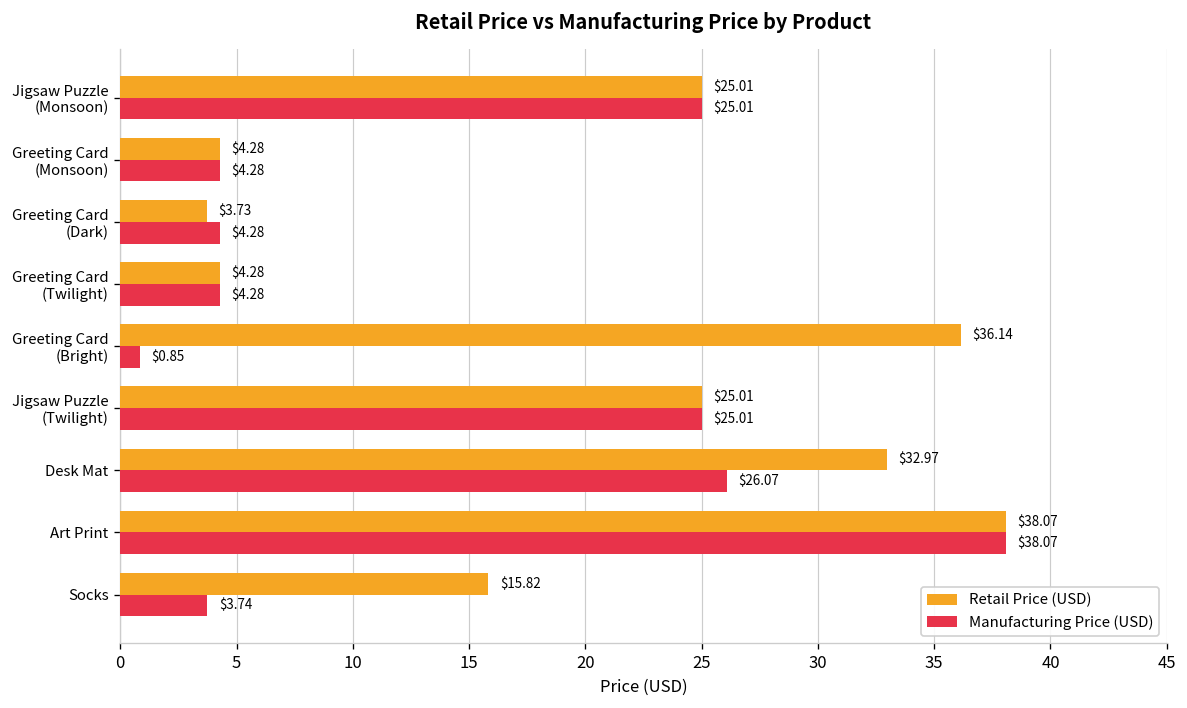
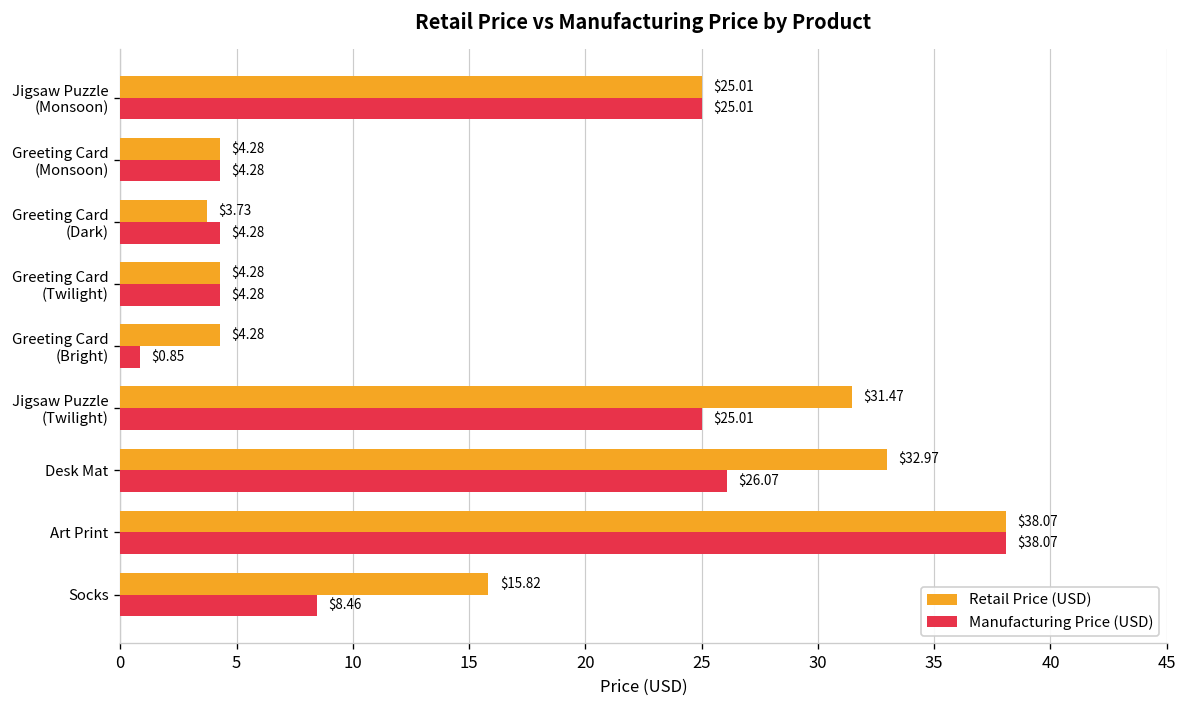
  {
    "Retail Price (USD)": {
      "Jigsaw Puzzle (Monsoon)": "$25.01",
      "Greeting Card (Monsoon)": "$4.28",
      "Greeting Card (Dark)": "$3.73",
      "Greeting Card (Twilight)": "$4.28",
-     "Greeting Card (Bright)": "$36.14",
-     "Jigsaw Puzzle (Twilight)": "$25.01",
+     "Greeting Card (Bright)": "$4.28",
+     "Jigsaw Puzzle (Twilight)": "$31.47",
      "Desk Mat": "$32.97",
      "Art Print": "$38.07",
      "Socks": "$15.82"
    },
    "Manufacturing Price (USD)": {
      "Jigsaw Puzzle (Monsoon)": "$25.01",
      "Greeting Card (Monsoon)": "$4.28",
      "Greeting Card (Dark)": "$4.28",
      "Greeting Card (Twilight)": "$4.28",
      "Greeting Card (Bright)": "$0.85",
      "Jigsaw Puzzle (Twilight)": "$25.01",
      "Desk Mat": "$26.07",
      "Art Print": "$38.07",
-     "Socks": "$3.74"
+     "Socks": "$8.46"
    }
  }
